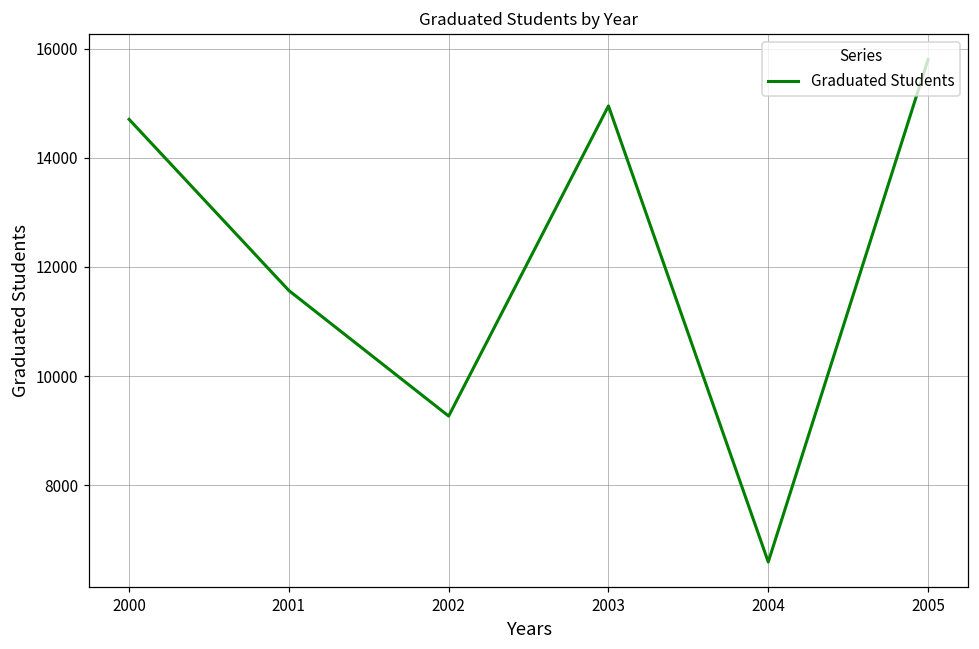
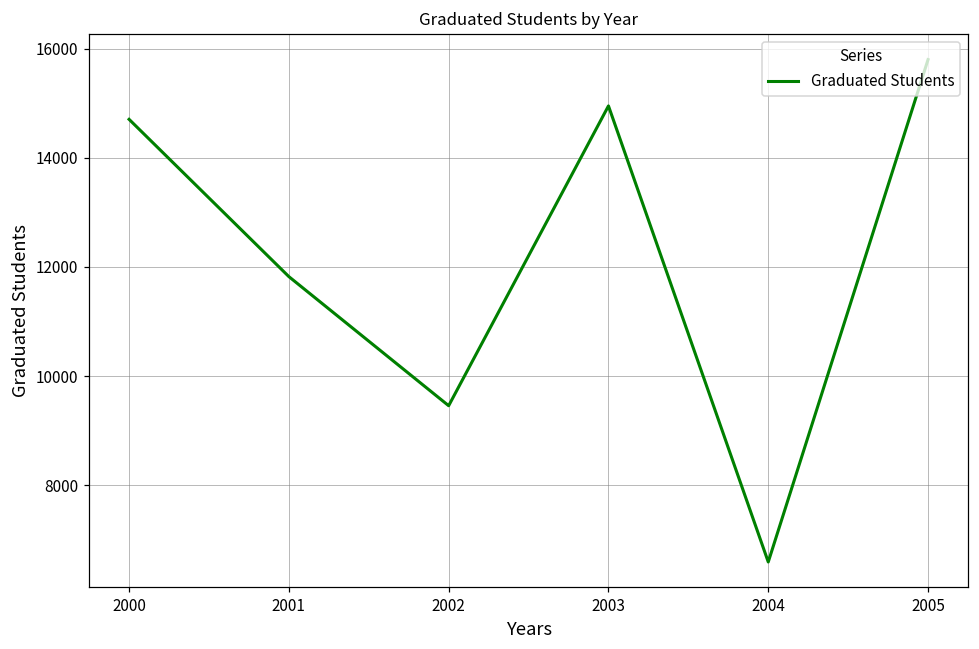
  {
    "2000": 14700,
-   "2001": 11600,
-   "2002": 9300,
+   "2001": 11800,
+   "2002": 9500,
    "2003": 15000,
    "2004": 6600
  }
